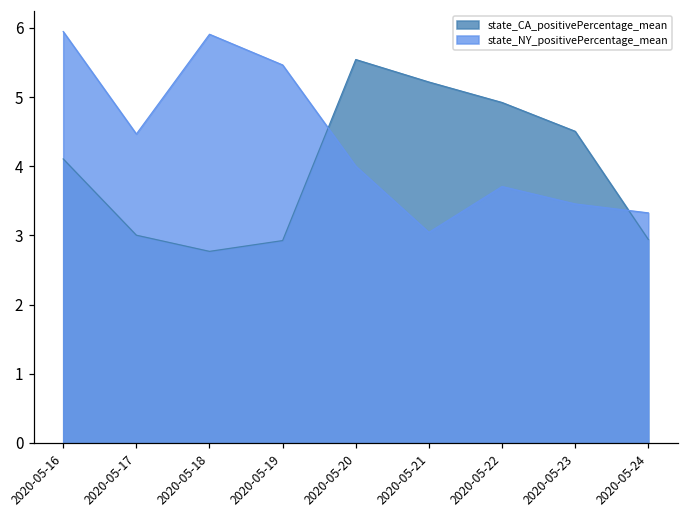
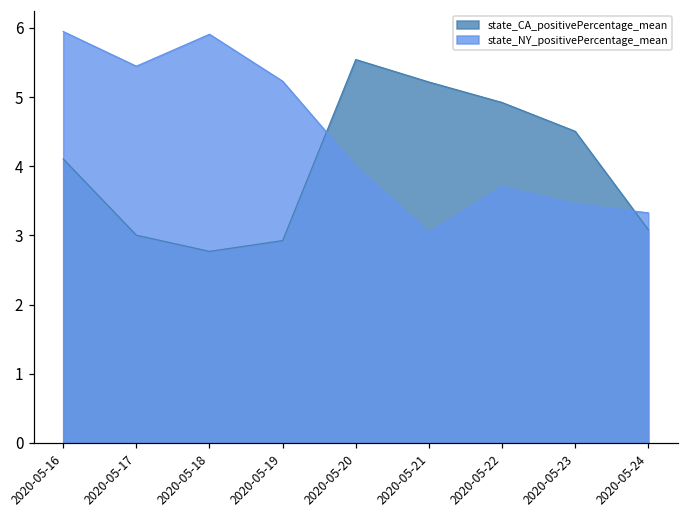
  {
    "state_CA_positivePercentage_mean": {
      "2020-05-16": 4.1,
      "2020-05-17": 3.0,
      "2020-05-18": 2.8,
      "2020-05-19": 2.9,
      "2020-05-20": 5.5,
      "2020-05-21": 5.2,
      "2020-05-22": 4.9,
      "2020-05-23": 4.5,
-     "2020-05-24": 2.9
+     "2020-05-24": 3.1
    },
    "state_NY_positivePercentage_mean": {
      "2020-05-16": 5.9,
-     "2020-05-17": 4.5,
+     "2020-05-17": 5.4,
      "2020-05-18": 5.9,
-     "2020-05-19": 5.5,
+     "2020-05-19": 5.2,
      "2020-05-20": 4.0,
      "2020-05-21": 3.0,
      "2020-05-22": 3.7,
      "2020-05-23": 3.5,
      "2020-05-24": 3.3
    }
  }
